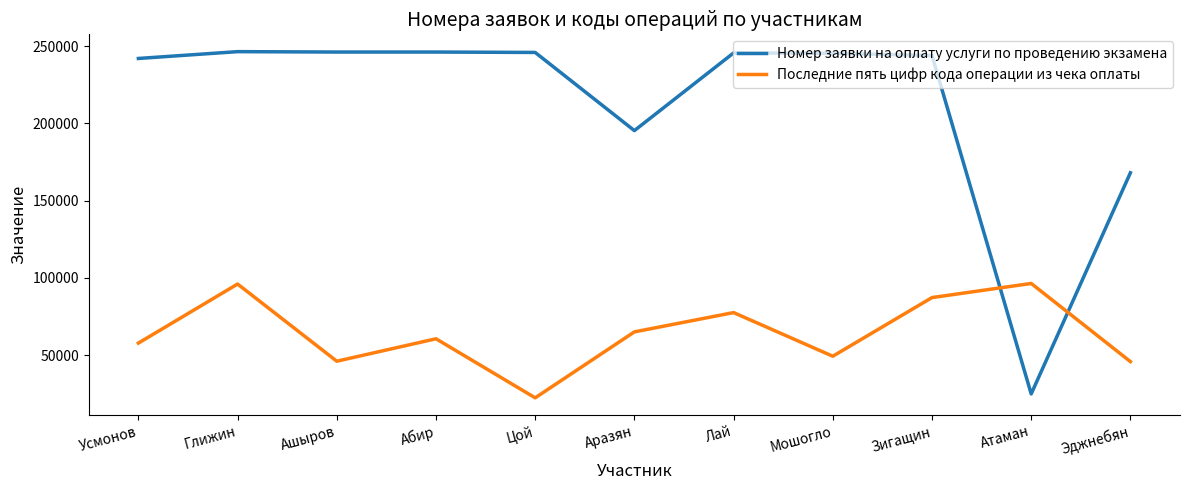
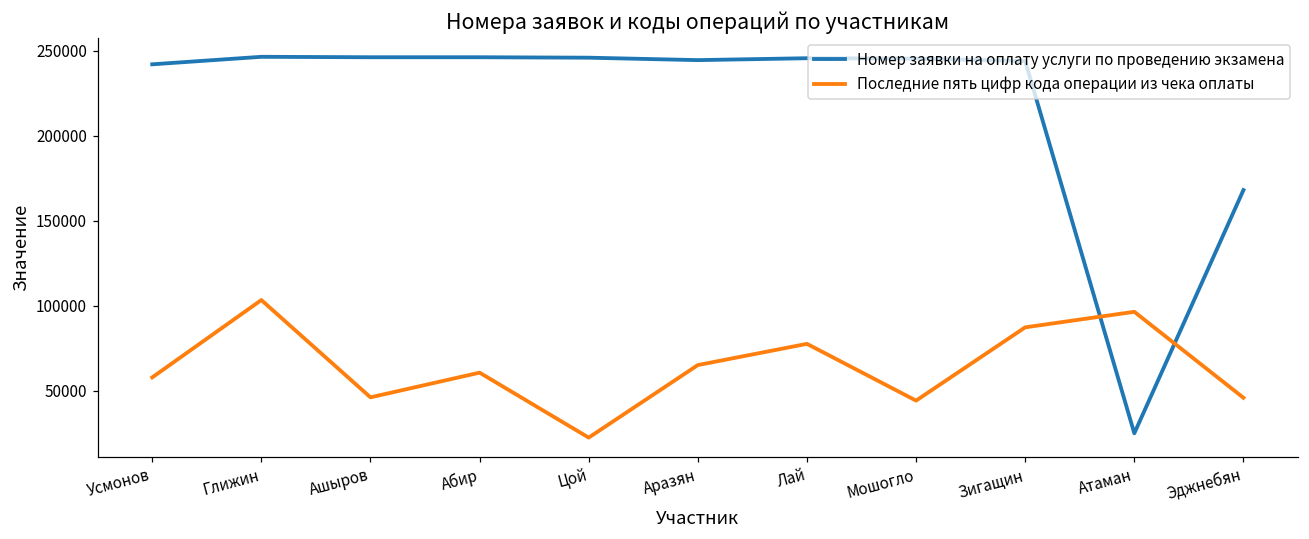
  {
    "Номер заявки на оплату услуги по проведению экзамена": {
      "Усмонов": 242000,
      "Глижин": 246000,
      "Ашыров": 246000,
      "Абир": 246000,
      "Цой": 246000,
-     "Аразян": 195000,
+     "Аразян": 244000,
      "Атаман": 25000,
      "Эджнебян": 168000
    },
    "Последние пять цифр кода операции из чека оплаты": {
      "Усмонов": 58000,
-     "Глижин": 96000,
+     "Глижин": 103000,
      "Ашыров": 46000,
      "Абир": 61000,
      "Цой": 22000,
      "Аразян": 65000,
      "Лай": 78000,
-     "Мошогло": 49000,
+     "Мошогло": 44000,
      "Зигащин": 87000,
      "Атаман": 96000,
      "Эджнебян": 46000
    }
  }
